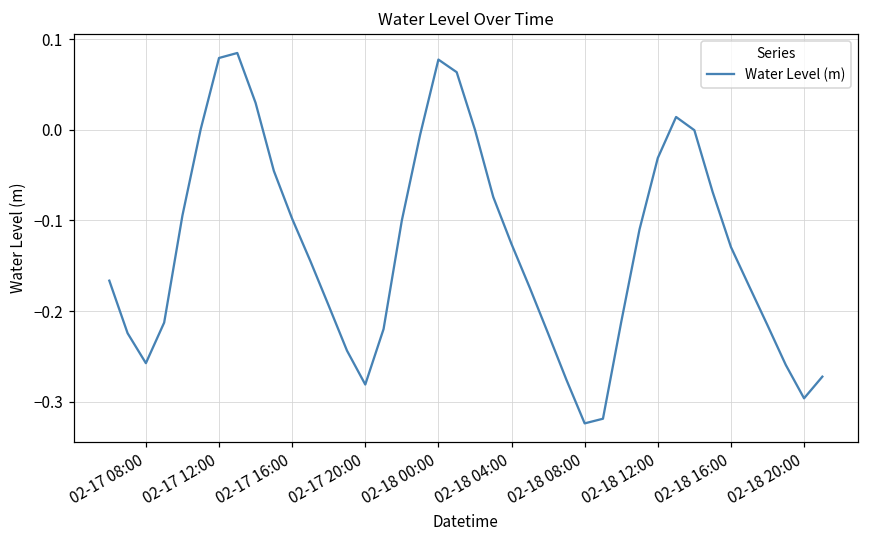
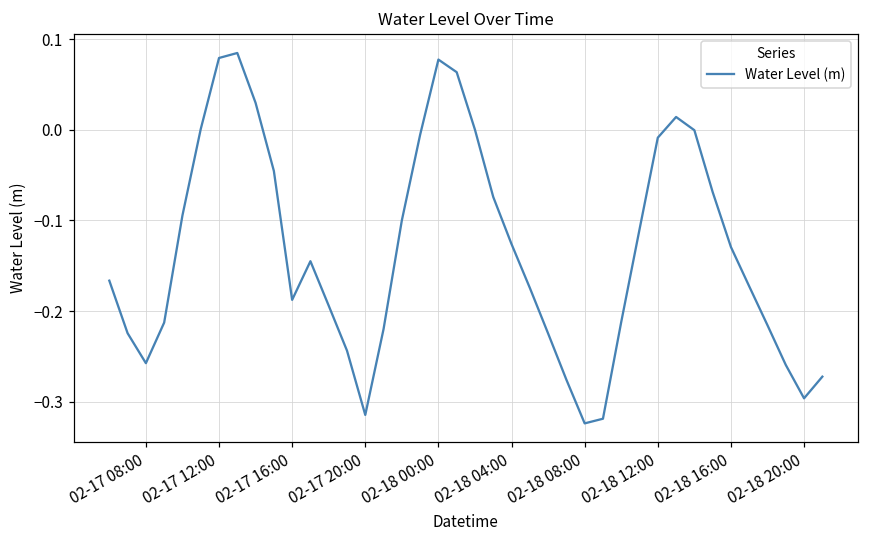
  {
    "02-17 08:00": -0.26,
    "02-17 12:00": 0.08,
-   "02-17 16:00": -0.10,
-   "02-17 20:00": -0.28,
+   "02-17 16:00": -0.19,
+   "02-17 20:00": -0.31,
    "02-18 00:00": 0.08,
    "02-18 04:00": -0.13,
    "02-18 08:00": -0.32,
-   "02-18 12:00": -0.03,
+   "02-18 12:00": -0.01,
    "02-18 16:00": -0.13,
    "02-18 20:00": -0.30
  }
